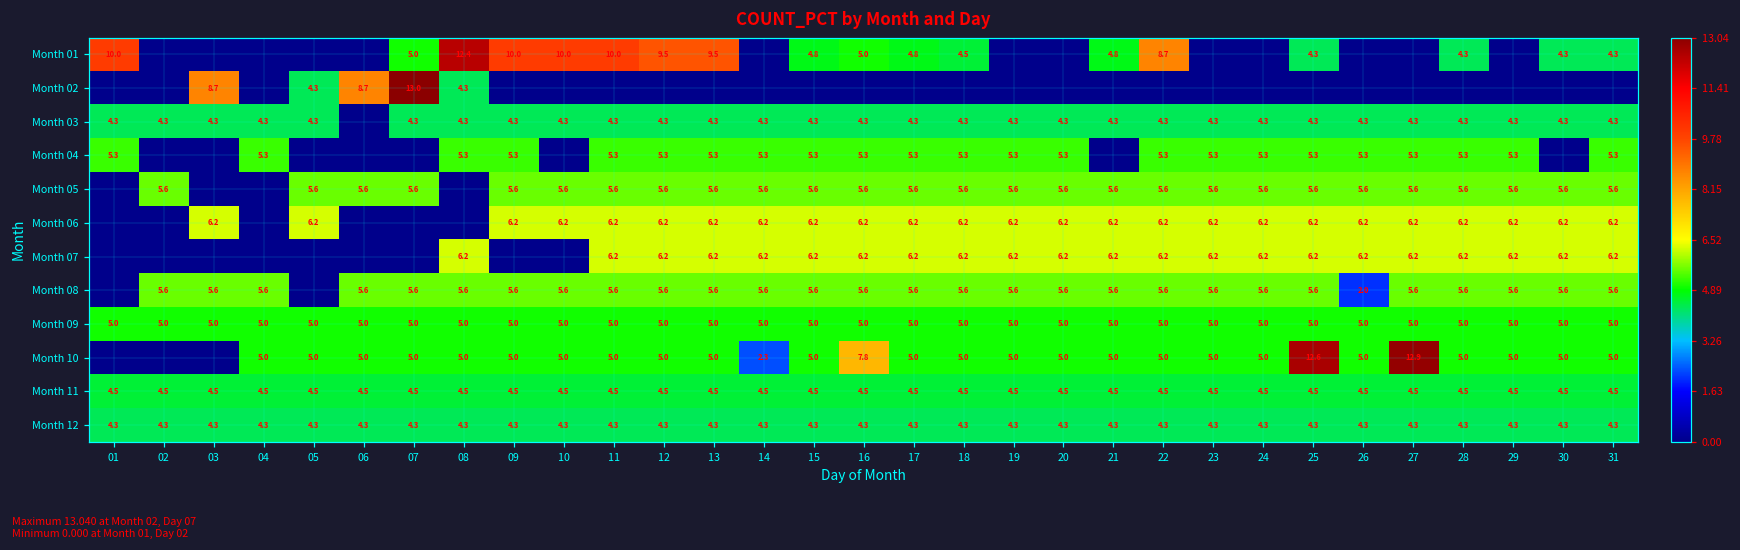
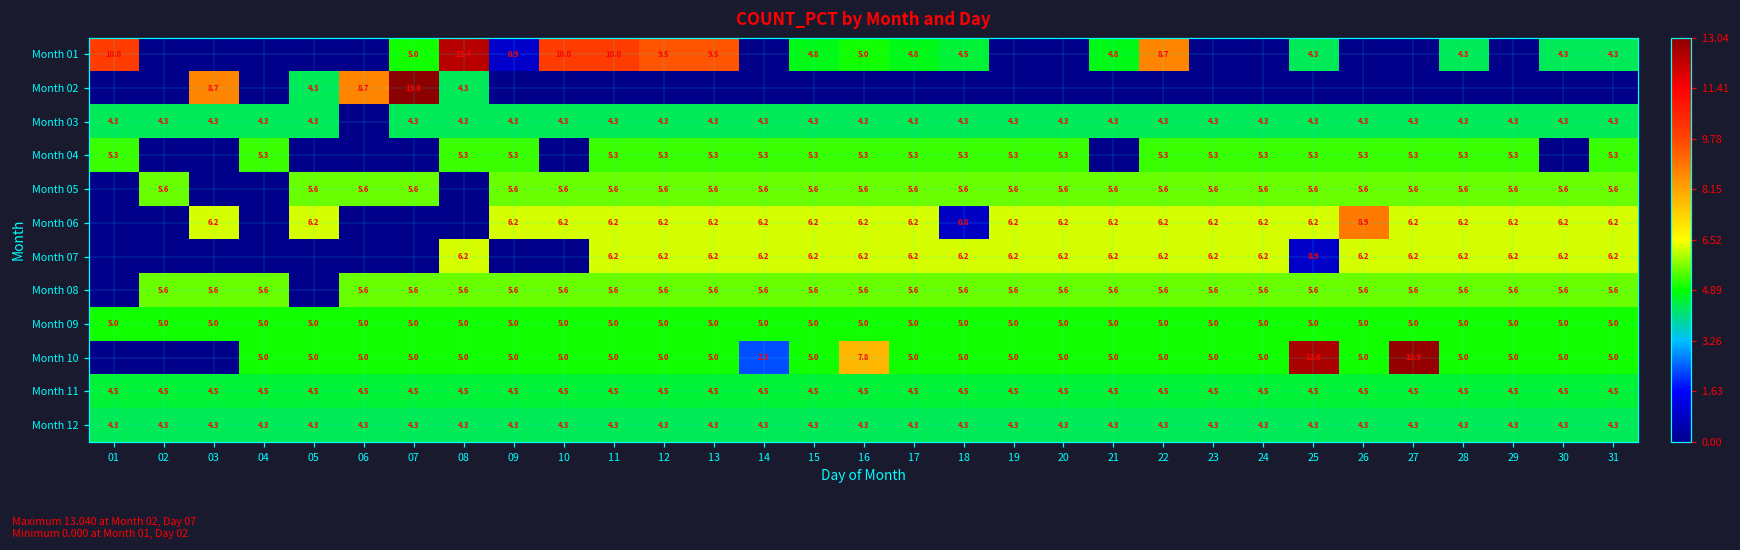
  {
    "Month 01": {
      "01": 10.0,
      "07": 5.0,
      "08": 12.4,
-     "09": 10.0,
+     "09": 0.9,
      "10": 10.0,
      "11": 10.0,
      "12": 9.5,
      "13": 9.5,
      "15": 4.8,
      "16": 5.0,
      "17": 4.8,
      "18": 4.5,
      "21": 4.8,
      "22": 8.7,
      "25": 4.3,
      "28": 4.3,
      "30": 4.3,
      "31": 4.3
    },
    "Month 06": {
      "03": 6.2,
      "05": 6.2,
      "09": 6.2,
      "10": 6.2,
      "11": 6.2,
      "12": 6.2,
      "13": 6.2,
      "14": 6.2,
      "15": 6.2,
      "16": 6.2,
      "17": 6.2,
-     "18": 6.2,
+     "18": 0.8,
      "19": 6.2,
      "20": 6.2,
      "21": 6.2,
      "22": 6.2,
      "23": 6.2,
      "24": 6.2,
      "25": 6.2,
-     "26": 6.2,
+     "26": 8.9,
      "27": 6.2,
      "28": 6.2,
      "29": 6.2,
      "30": 6.2,
      "31": 6.2
    },
    "Month 07": {
      "08": 6.2,
      "11": 6.2,
      "12": 6.2,
      "13": 6.2,
      "14": 6.2,
      "15": 6.2,
      "16": 6.2,
      "17": 6.2,
      "18": 6.2,
      "19": 6.2,
      "20": 6.2,
      "21": 6.2,
      "22": 6.2,
      "23": 6.2,
      "24": 6.2,
-     "25": 6.2,
+     "25": 0.9,
      "26": 6.2,
      "27": 6.2,
      "28": 6.2,
      "29": 6.2,
      "30": 6.2,
      "31": 6.2
    },
    "Month 08": {
      "02": 5.6,
      "03": 5.6,
      "04": 5.6,
      "06": 5.6,
      "07": 5.6,
      "08": 5.6,
      "09": 5.6,
      "10": 5.6,
      "11": 5.6,
      "12": 5.6,
      "13": 5.6,
      "14": 5.6,
      "15": 5.6,
      "16": 5.6,
      "17": 5.6,
      "18": 5.6,
      "19": 5.6,
      "20": 5.6,
      "21": 5.6,
      "22": 5.6,
      "23": 5.6,
      "24": 5.6,
      "25": 5.6,
-     "26": 2.0,
+     "26": 5.6,
      "27": 5.6,
      "28": 5.6,
      "29": 5.6,
      "30": 5.6,
      "31": 5.6
    }
  }
